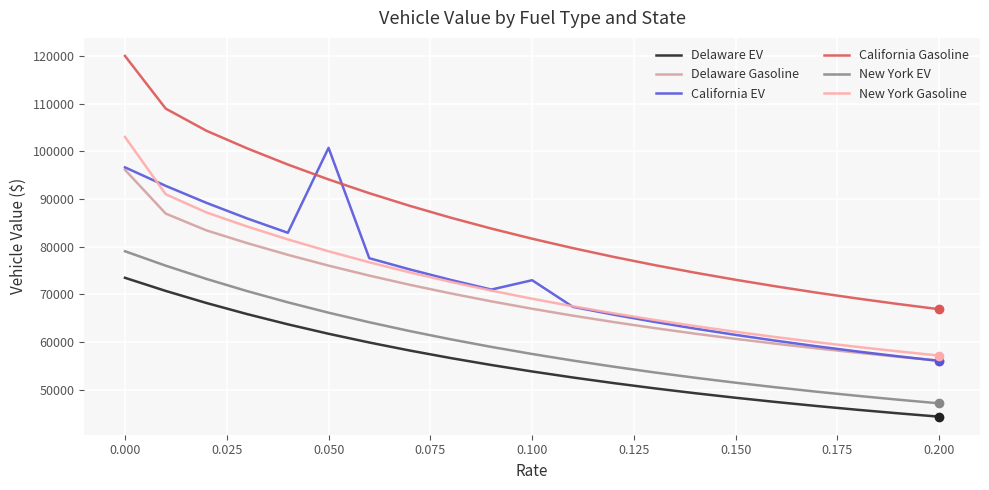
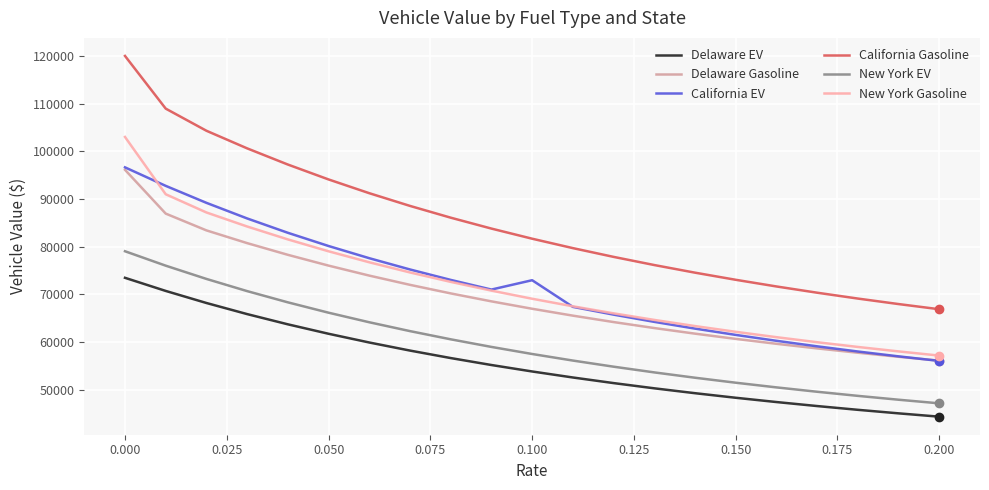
  {
    "California EV": {
-     "0.050": 101000,
+     "0.050": 80000,
      "0.100": 73000,
      "0.150": 61000
    }
  }
